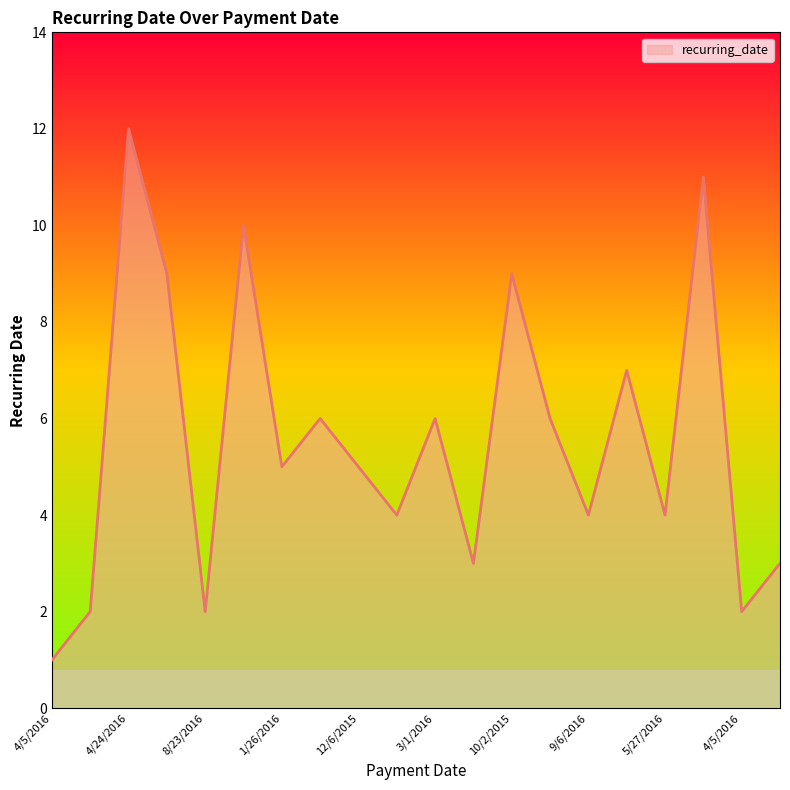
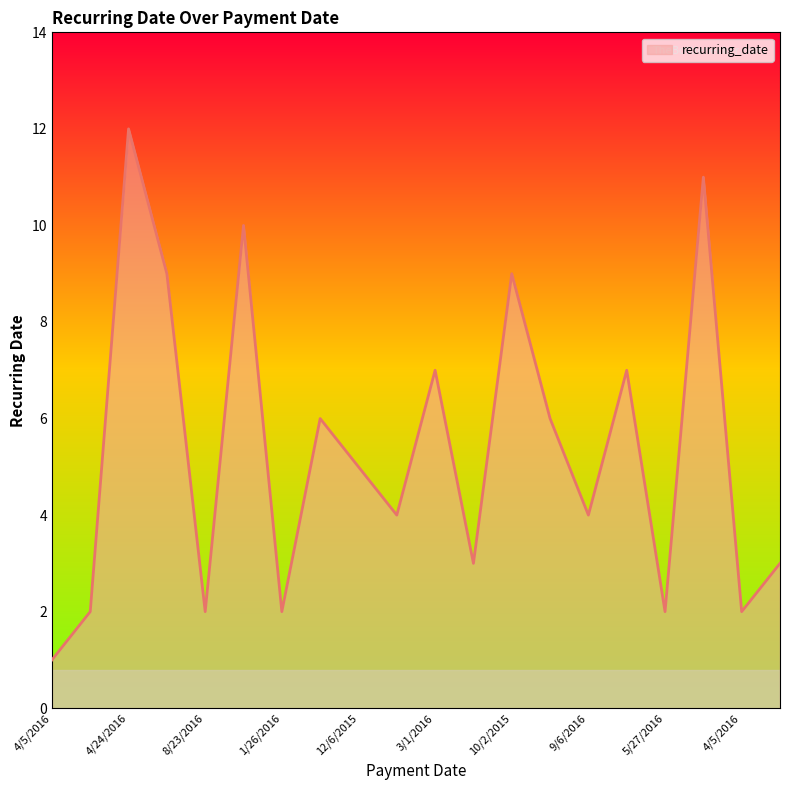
  {
    "4/24/2016": 12,
    "8/23/2016": 2,
-   "1/26/2016": 5,
+   "1/26/2016": 2,
    "12/6/2015": 5,
-   "3/1/2016": 6,
+   "3/1/2016": 7,
    "10/2/2015": 9,
    "9/6/2016": 4,
-   "5/27/2016": 4
+   "5/27/2016": 2
  }
